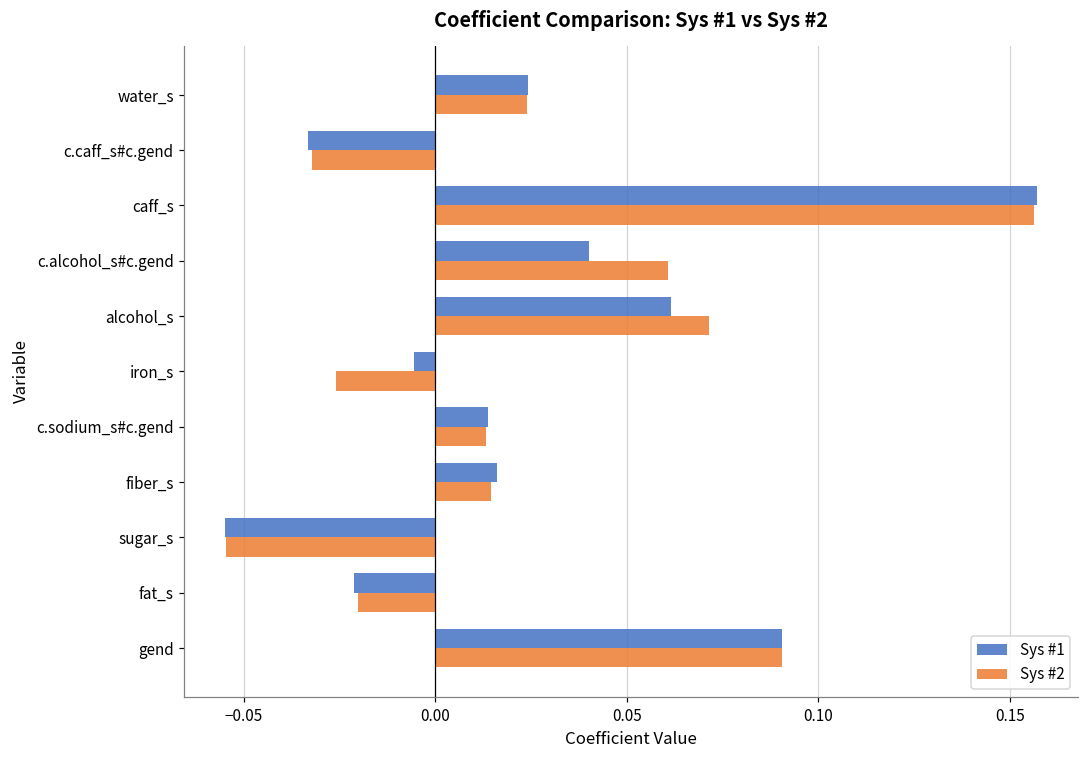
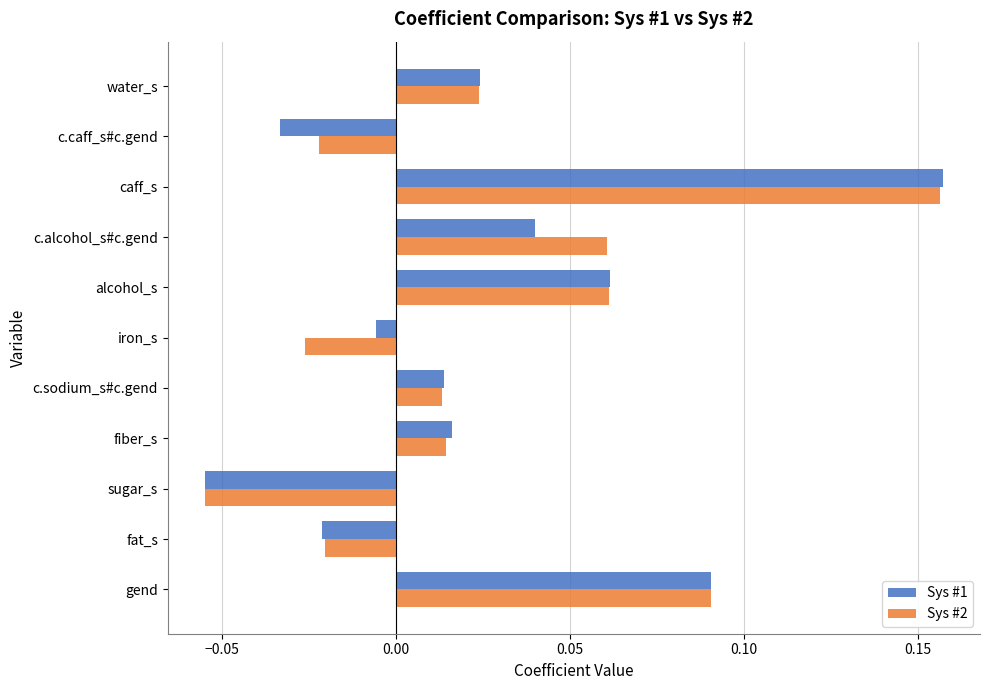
  {
    "Sys #1": {
      "water_s": 0.024,
      "c.caff_s#c.gend": -0.033,
      "caff_s": 0.157,
      "c.alcohol_s#c.gend": 0.040,
      "alcohol_s": 0.062,
      "iron_s": -0.006,
      "c.sodium_s#c.gend": 0.014,
      "fiber_s": 0.016,
      "sugar_s": -0.055,
      "fat_s": -0.021,
      "gend": 0.091
    },
    "Sys #2": {
      "water_s": 0.024,
-     "c.caff_s#c.gend": -0.032,
+     "c.caff_s#c.gend": -0.022,
      "caff_s": 0.156,
      "c.alcohol_s#c.gend": 0.061,
-     "alcohol_s": 0.071,
+     "alcohol_s": 0.061,
      "iron_s": -0.026,
      "c.sodium_s#c.gend": 0.013,
      "fiber_s": 0.015,
      "sugar_s": -0.055,
      "fat_s": -0.020,
      "gend": 0.090
    }
  }
